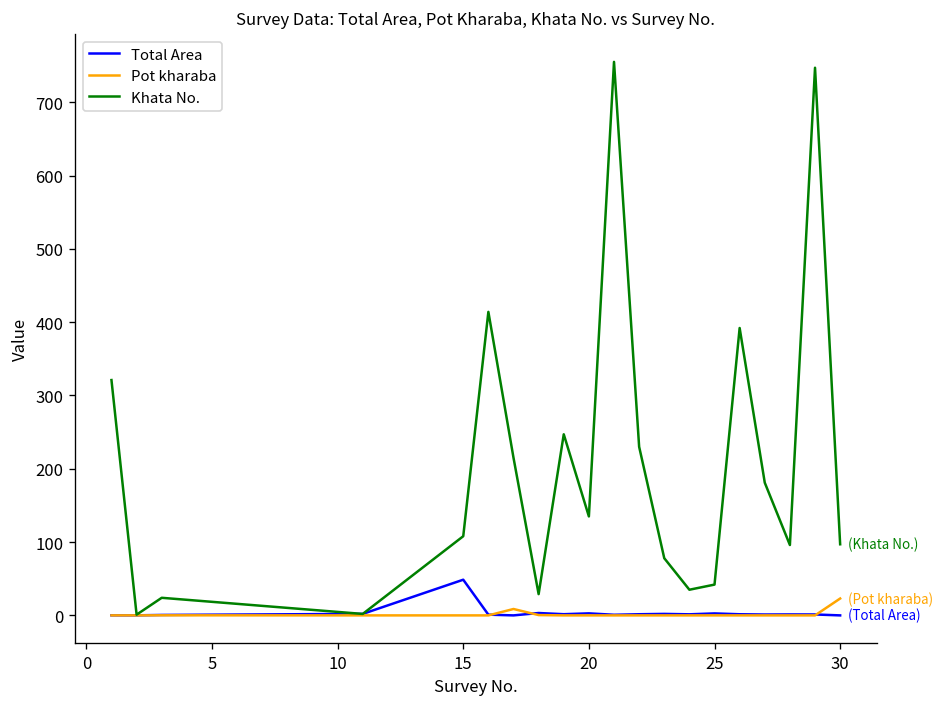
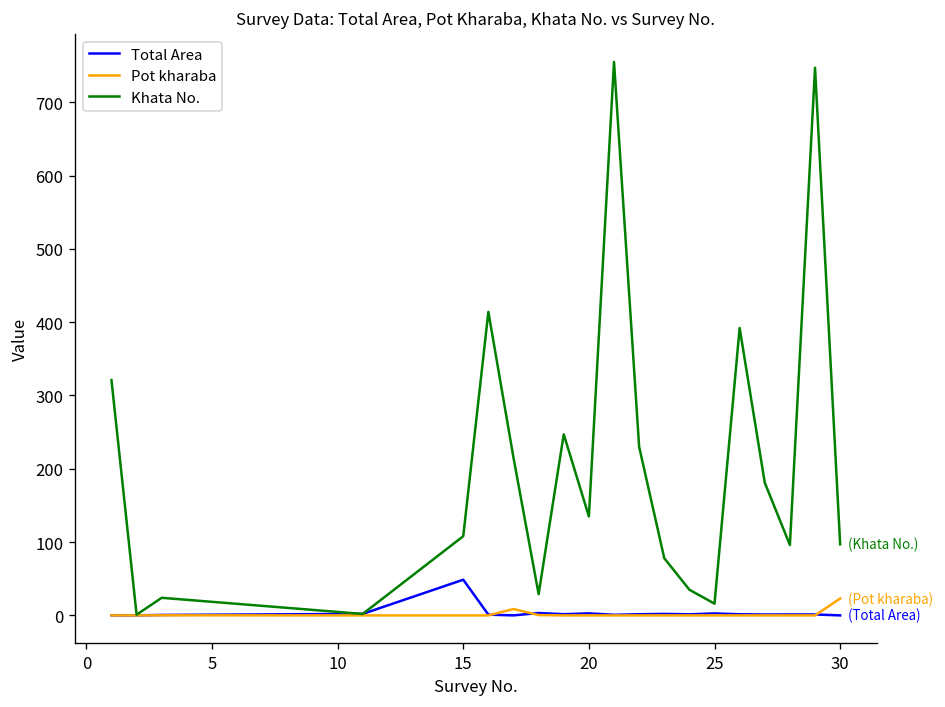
  {
    "Total Area": {
      "15": 50,
      "30": 0
    },
    "Pot kharaba": {
      "15": 0,
      "30": 20
    },
    "Khata No.": {
      "15": 110,
      "20": 140,
-     "25": 40,
+     "25": 20,
      "30": 100
    }
  }
